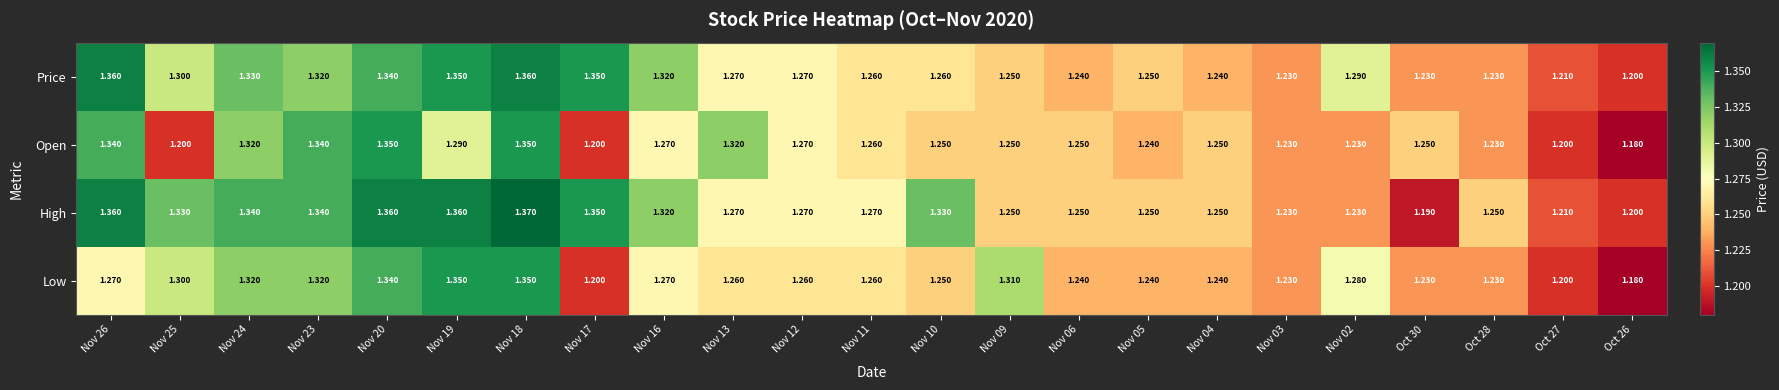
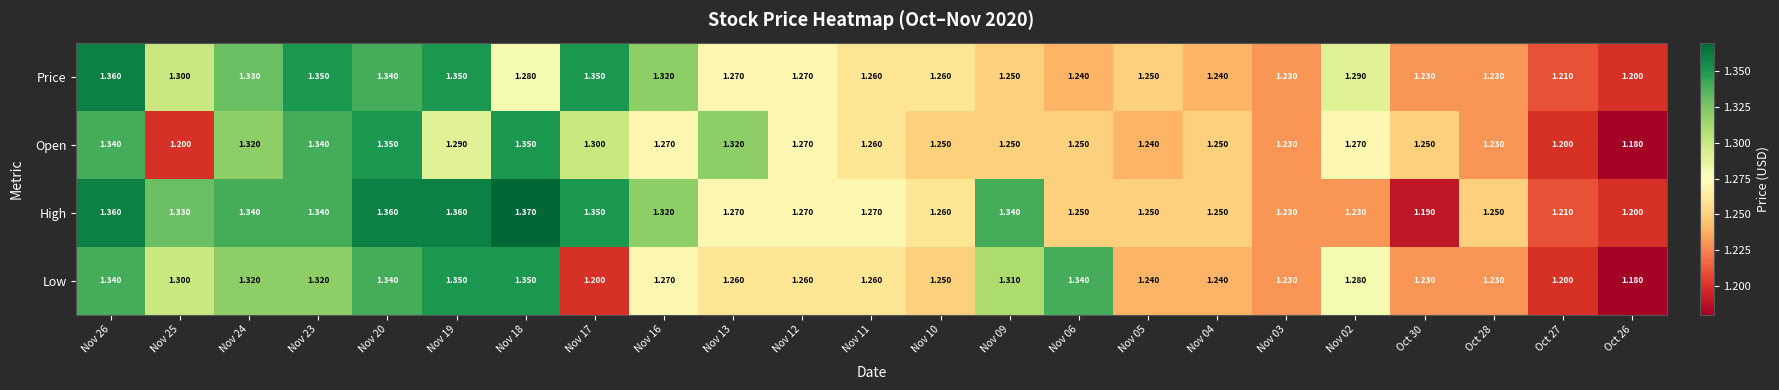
  {
    "Price": {
      "Nov 26": 1.360,
      "Nov 25": 1.300,
      "Nov 24": 1.330,
-     "Nov 23": 1.320,
+     "Nov 23": 1.350,
      "Nov 20": 1.340,
      "Nov 19": 1.350,
-     "Nov 18": 1.360,
+     "Nov 18": 1.280,
      "Nov 17": 1.350,
      "Nov 16": 1.320,
      "Nov 13": 1.270,
      "Nov 12": 1.270,
      "Nov 11": 1.260,
      "Nov 10": 1.260,
      "Nov 09": 1.250,
      "Nov 06": 1.240,
      "Nov 05": 1.250,
      "Nov 04": 1.240,
      "Nov 03": 1.230,
      "Nov 02": 1.290,
      "Oct 30": 1.230,
      "Oct 28": 1.230,
      "Oct 27": 1.210,
      "Oct 26": 1.200
    },
    "Open": {
      "Nov 26": 1.340,
      "Nov 25": 1.200,
      "Nov 24": 1.320,
      "Nov 23": 1.340,
      "Nov 20": 1.350,
      "Nov 19": 1.290,
      "Nov 18": 1.350,
-     "Nov 17": 1.200,
+     "Nov 17": 1.300,
      "Nov 16": 1.270,
      "Nov 13": 1.320,
      "Nov 12": 1.270,
      "Nov 11": 1.260,
      "Nov 10": 1.250,
      "Nov 09": 1.250,
      "Nov 06": 1.250,
      "Nov 05": 1.240,
      "Nov 04": 1.250,
      "Nov 03": 1.230,
-     "Nov 02": 1.230,
+     "Nov 02": 1.270,
      "Oct 30": 1.250,
      "Oct 28": 1.230,
      "Oct 27": 1.200,
      "Oct 26": 1.180
    },
    "High": {
      "Nov 26": 1.360,
      "Nov 25": 1.330,
      "Nov 24": 1.340,
      "Nov 23": 1.340,
      "Nov 20": 1.360,
      "Nov 19": 1.360,
      "Nov 18": 1.370,
      "Nov 17": 1.350,
      "Nov 16": 1.320,
      "Nov 13": 1.270,
      "Nov 12": 1.270,
      "Nov 11": 1.270,
-     "Nov 10": 1.330,
-     "Nov 09": 1.250,
+     "Nov 10": 1.260,
+     "Nov 09": 1.340,
      "Nov 06": 1.250,
      "Nov 05": 1.250,
      "Nov 04": 1.250,
      "Nov 03": 1.230,
      "Nov 02": 1.230,
      "Oct 30": 1.190,
      "Oct 28": 1.250,
      "Oct 27": 1.210,
      "Oct 26": 1.200
    },
    "Low": {
-     "Nov 26": 1.270,
+     "Nov 26": 1.340,
      "Nov 25": 1.300,
      "Nov 24": 1.320,
      "Nov 23": 1.320,
      "Nov 20": 1.340,
      "Nov 19": 1.350,
      "Nov 18": 1.350,
      "Nov 17": 1.200,
      "Nov 16": 1.270,
      "Nov 13": 1.260,
      "Nov 12": 1.260,
      "Nov 11": 1.260,
      "Nov 10": 1.250,
      "Nov 09": 1.310,
-     "Nov 06": 1.240,
+     "Nov 06": 1.340,
      "Nov 05": 1.240,
      "Nov 04": 1.240,
      "Nov 03": 1.230,
      "Nov 02": 1.280,
      "Oct 30": 1.230,
      "Oct 28": 1.230,
      "Oct 27": 1.200,
      "Oct 26": 1.180
    }
  }
